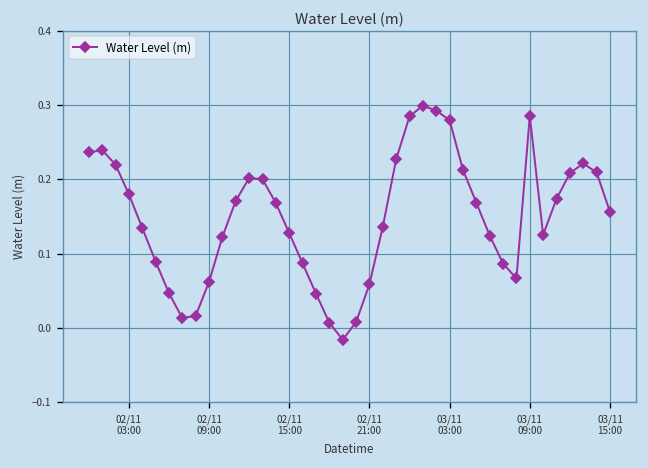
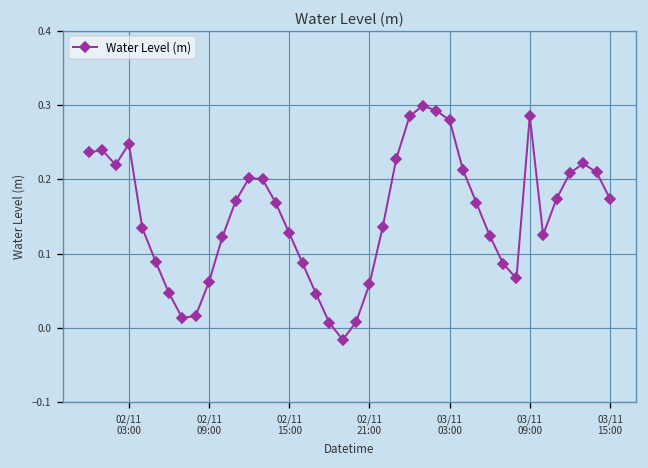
  {
-   "02/11 03:00": 0.18,
+   "02/11 03:00": 0.25,
    "02/11 09:00": 0.06,
    "02/11 15:00": 0.13,
    "02/11 21:00": 0.06,
    "03/11 03:00": 0.28,
    "03/11 09:00": 0.29,
-   "03/11 15:00": 0.16
+   "03/11 15:00": 0.17
  }
